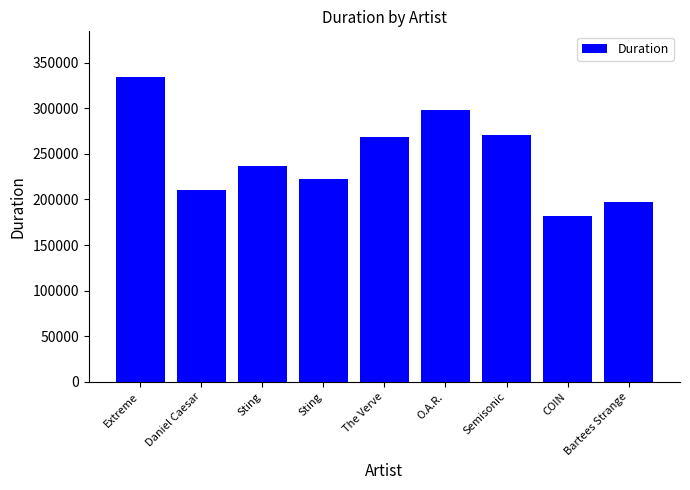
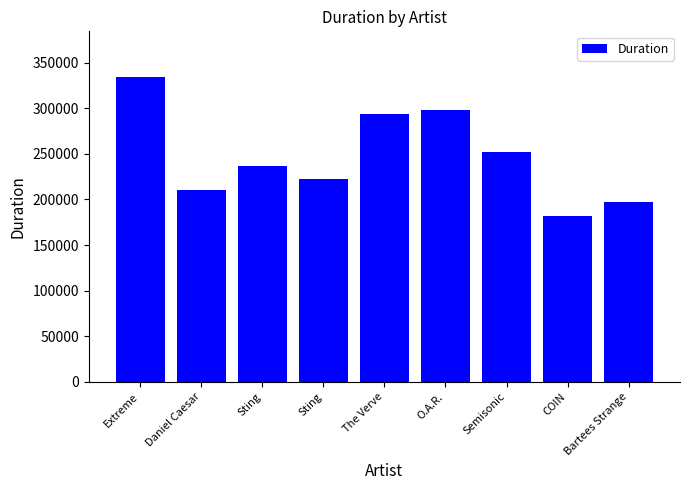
  {
    "Extreme": 330000,
    "Daniel Caesar": 210000,
-   "The Verve": 270000,
+   "The Verve": 290000,
    "O.A.R.": 300000,
-   "Semisonic": 270000,
+   "Semisonic": 250000,
    "COIN": 180000,
    "Bartees Strange": 200000
  }
